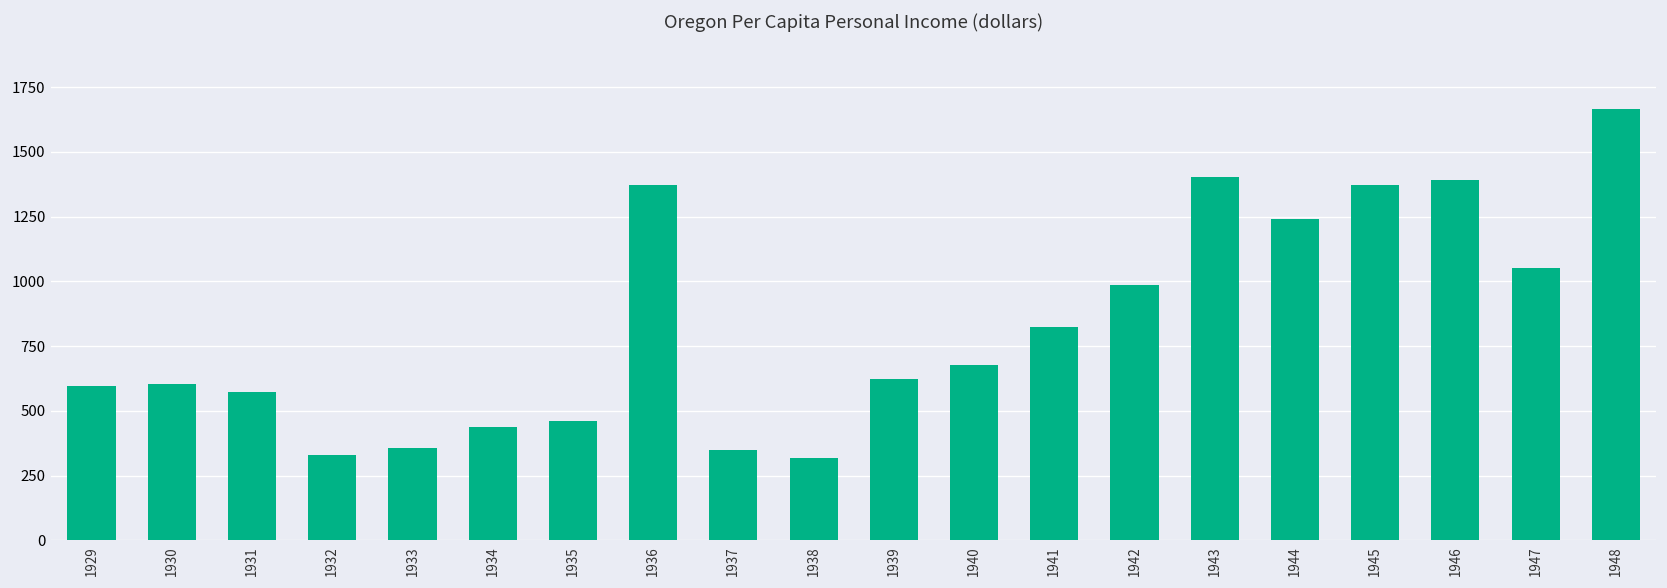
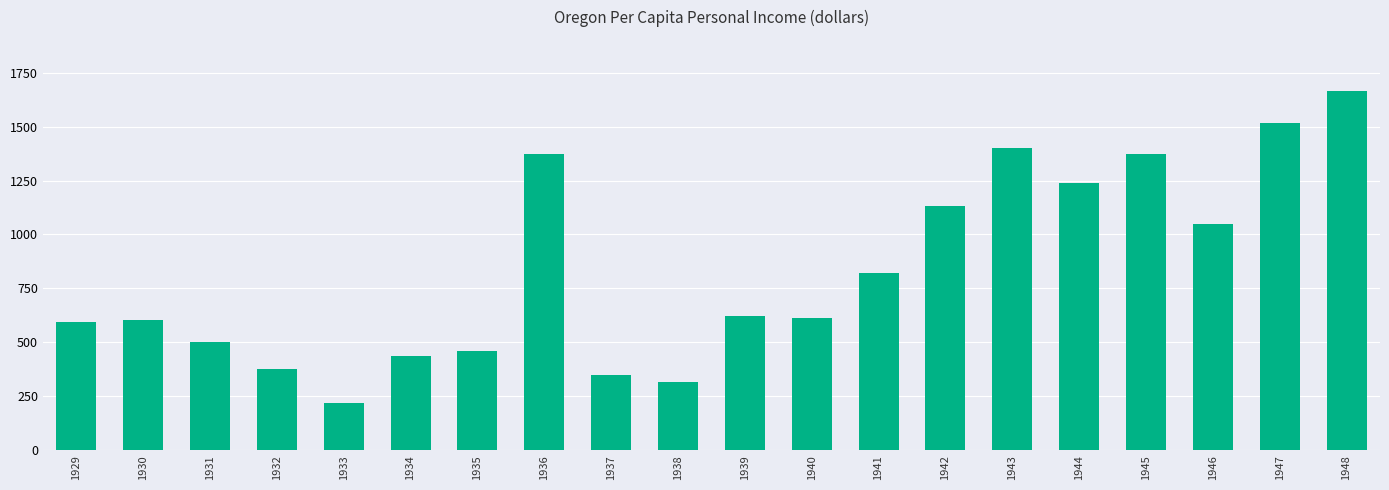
  {
    "1929": 600,
    "1930": 610,
-   "1931": 570,
-   "1932": 330,
-   "1933": 360,
+   "1931": 500,
+   "1932": 380,
+   "1933": 220,
    "1934": 440,
    "1935": 460,
    "1936": 1370,
    "1937": 350,
    "1938": 320,
    "1939": 620,
-   "1940": 680,
+   "1940": 610,
    "1941": 820,
-   "1942": 990,
+   "1942": 1130,
    "1943": 1400,
    "1944": 1240,
    "1945": 1370,
-   "1946": 1390,
-   "1947": 1050,
+   "1946": 1050,
+   "1947": 1520,
    "1948": 1670
  }
